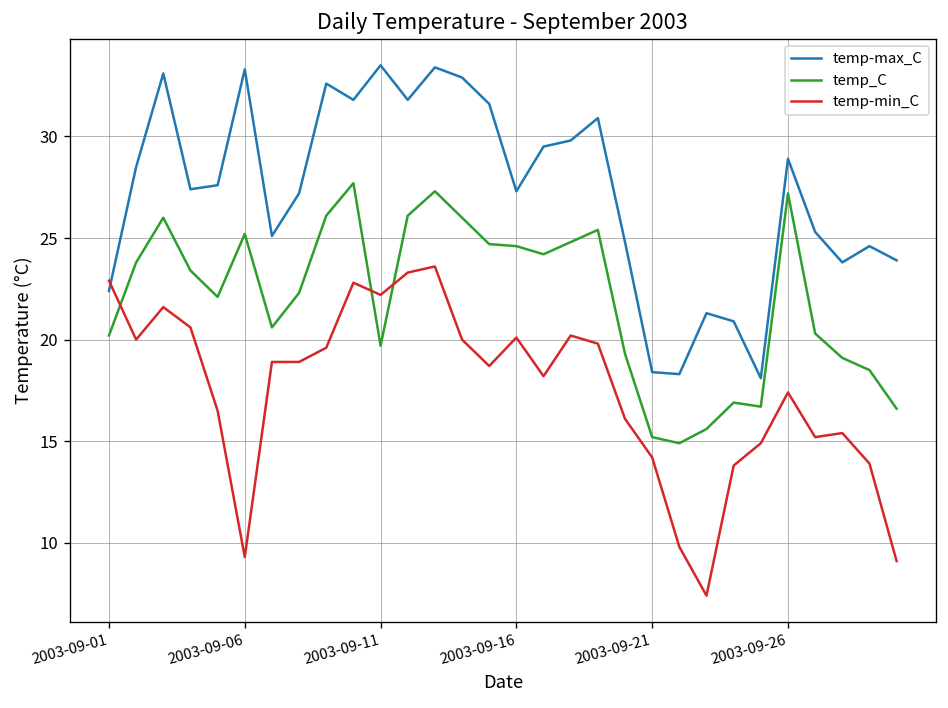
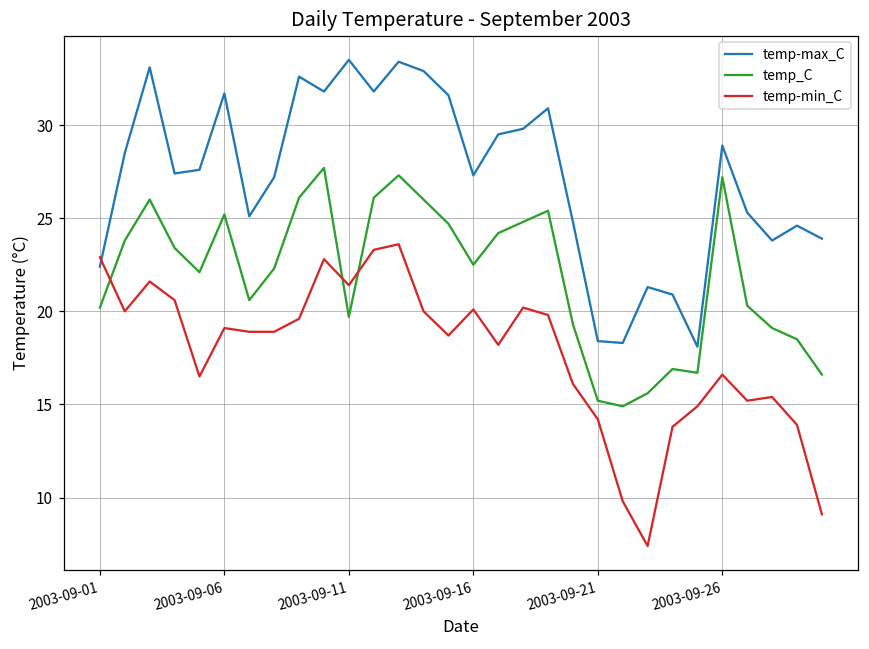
  {
    "temp-max_C": {
      "2003-09-01": 22.4,
-     "2003-09-06": 33.3,
+     "2003-09-06": 31.7,
      "2003-09-11": 33.5,
      "2003-09-16": 27.3,
      "2003-09-21": 18.4,
      "2003-09-26": 28.9
    },
    "temp_C": {
      "2003-09-01": 20.2,
      "2003-09-06": 25.2,
      "2003-09-11": 19.7,
-     "2003-09-16": 24.6,
+     "2003-09-16": 22.5,
      "2003-09-21": 15.2,
      "2003-09-26": 27.2
    },
    "temp-min_C": {
      "2003-09-01": 22.9,
-     "2003-09-06": 9.3,
-     "2003-09-11": 22.2,
+     "2003-09-06": 19.1,
+     "2003-09-11": 21.4,
      "2003-09-16": 20.1,
      "2003-09-21": 14.2,
-     "2003-09-26": 17.4
+     "2003-09-26": 16.6
    }
  }
